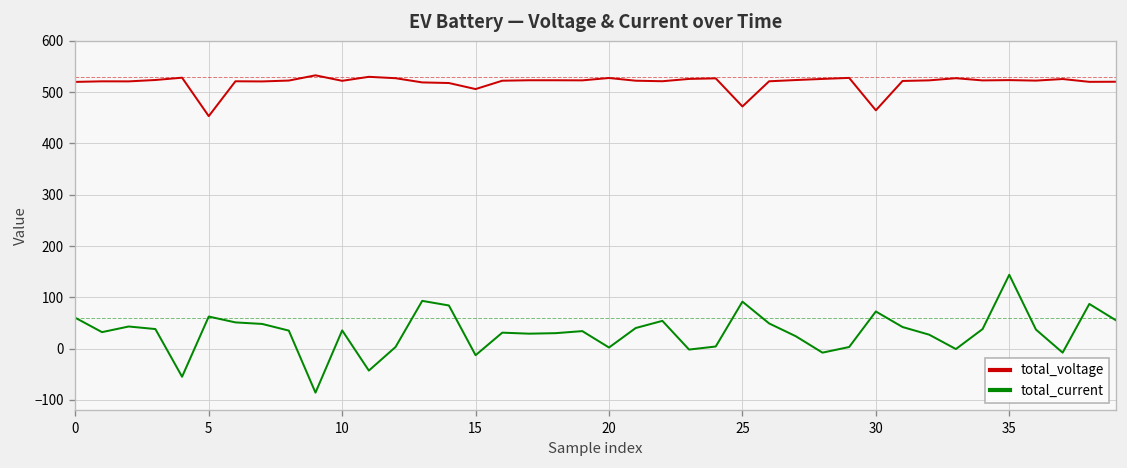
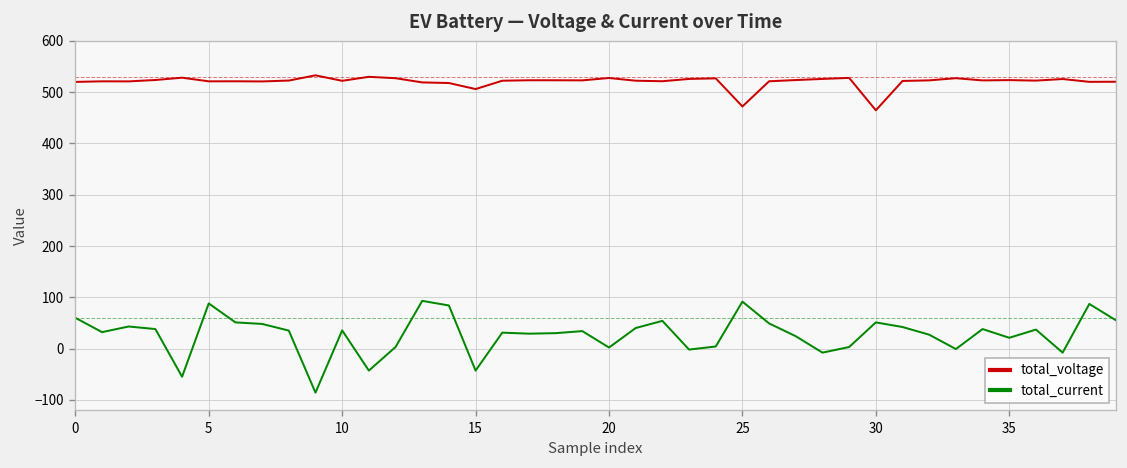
  {
    "total_voltage": {
      "0": 520,
-     "5": 450,
+     "5": 520,
      "10": 520,
      "15": 510,
      "20": 530,
      "25": 470,
      "30": 460,
      "35": 520
    },
    "total_current": {
      "0": 60,
-     "5": 60,
+     "5": 90,
      "10": 40,
-     "15": -10,
+     "15": -40,
      "20": 0,
      "25": 90,
-     "30": 70,
-     "35": 140
+     "30": 50,
+     "35": 20
    }
  }
